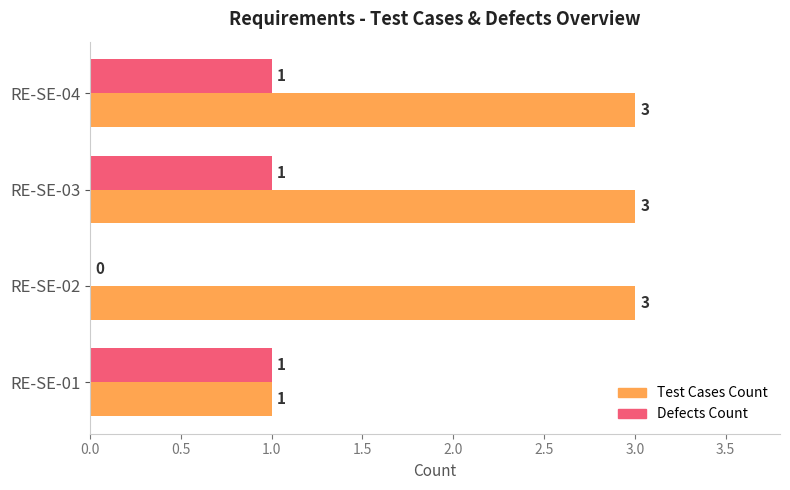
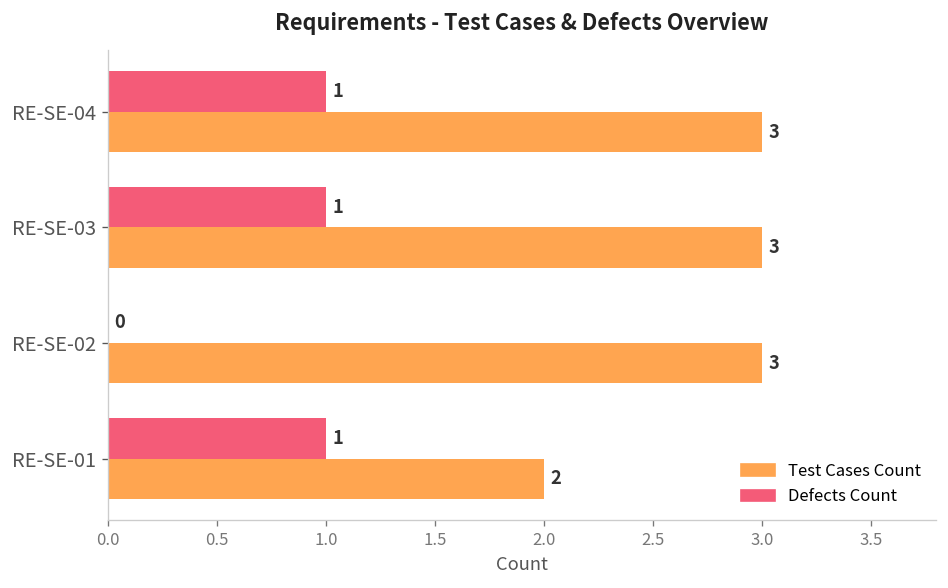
  {
    "Test Cases Count": {
      "RE-SE-04": 3,
      "RE-SE-03": 3,
      "RE-SE-02": 3,
-     "RE-SE-01": 1
+     "RE-SE-01": 2
    },
    "Defects Count": {
      "RE-SE-04": 1,
      "RE-SE-03": 1,
      "RE-SE-02": 0,
      "RE-SE-01": 1
    }
  }
